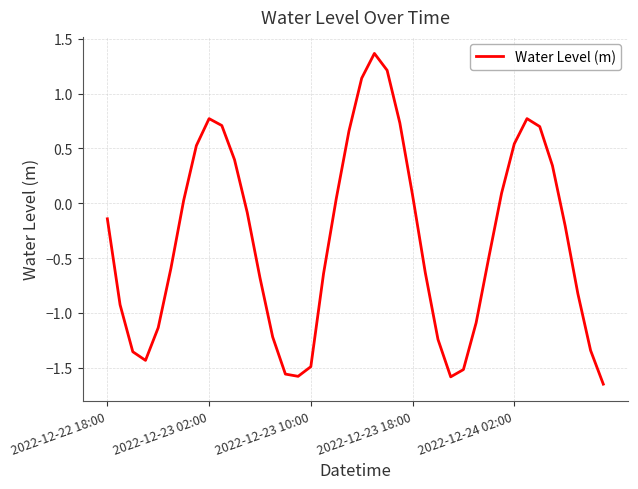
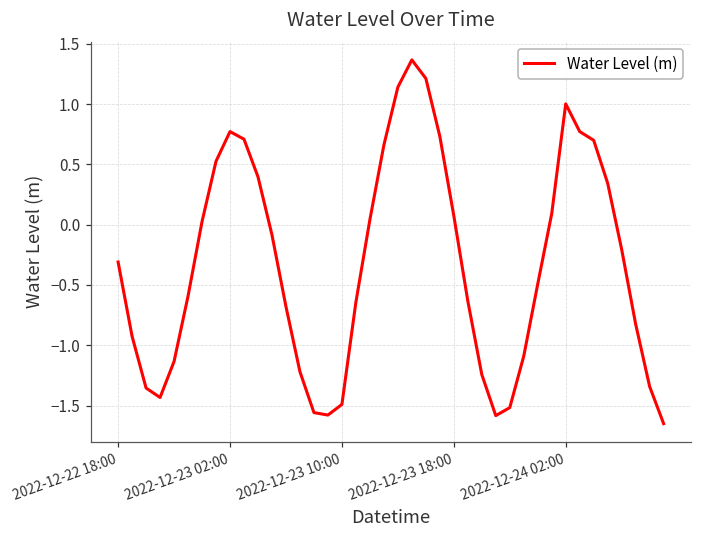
  {
-   "2022-12-22 18:00": -0.14,
+   "2022-12-22 18:00": -0.31,
    "2022-12-23 02:00": 0.77,
    "2022-12-23 10:00": -1.49,
    "2022-12-23 18:00": 0.07,
-   "2022-12-24 02:00": 0.54
+   "2022-12-24 02:00": 1.00
  }
